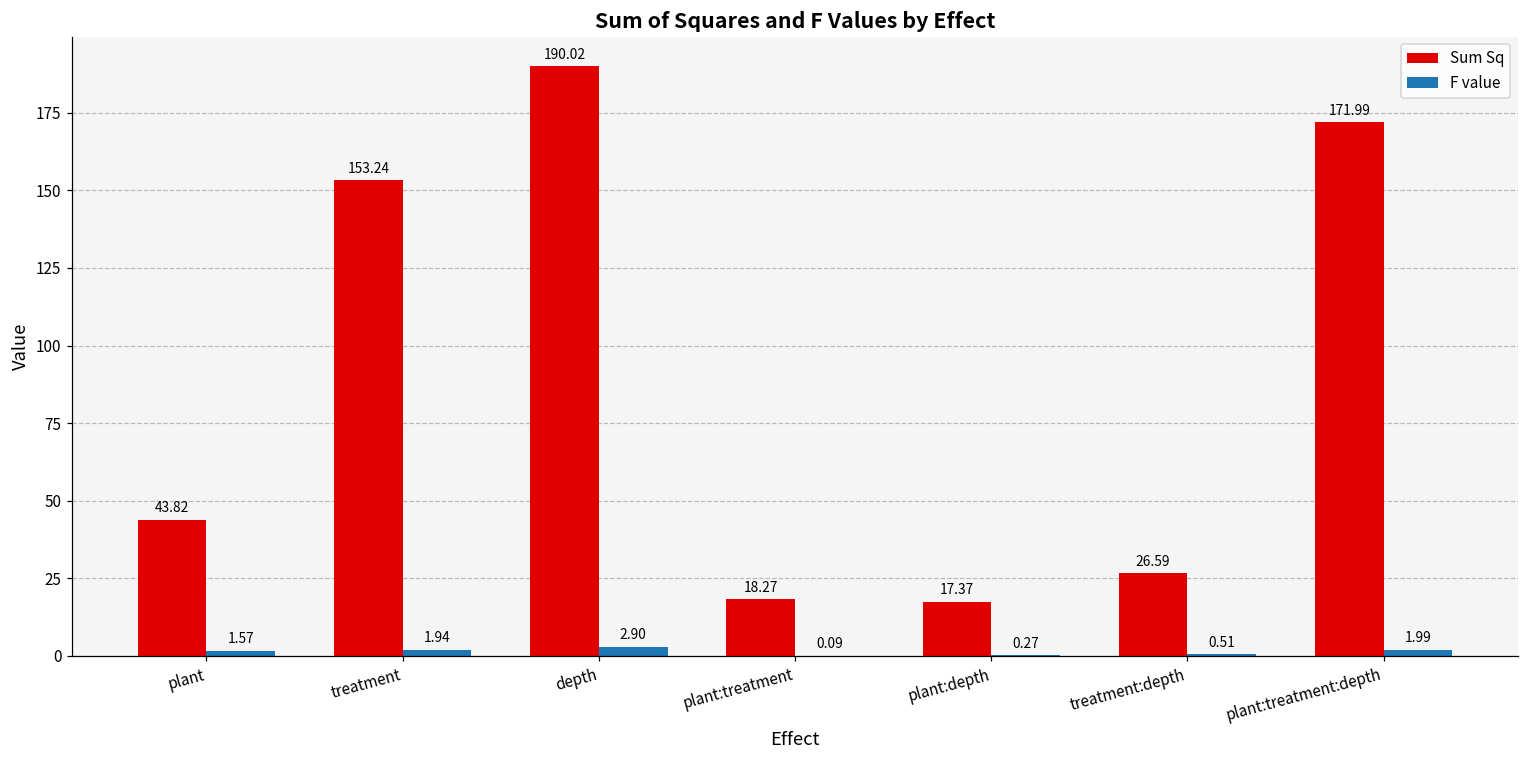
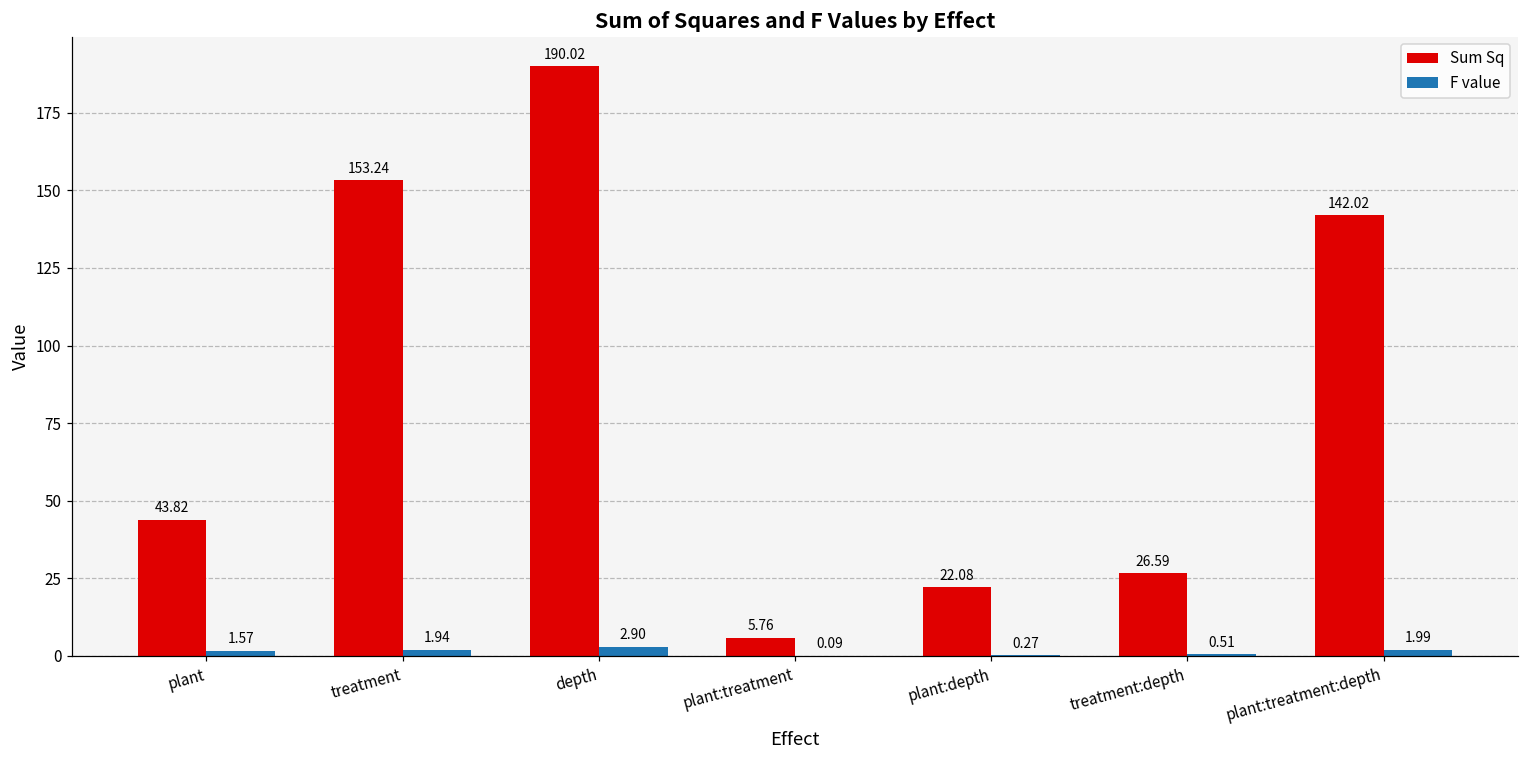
  {
    "Sum Sq": {
      "plant": 43.82,
      "treatment": 153.24,
      "depth": 190.02,
-     "plant:treatment": 18.27,
-     "plant:depth": 17.37,
+     "plant:treatment": 5.76,
+     "plant:depth": 22.08,
      "treatment:depth": 26.59,
-     "plant:treatment:depth": 171.99
+     "plant:treatment:depth": 142.02
    },
    "F value": {
      "plant": 1.57,
      "treatment": 1.94,
      "depth": 2.90,
      "plant:treatment": 0.09,
      "plant:depth": 0.27,
      "treatment:depth": 0.51,
      "plant:treatment:depth": 1.99
    }
  }
